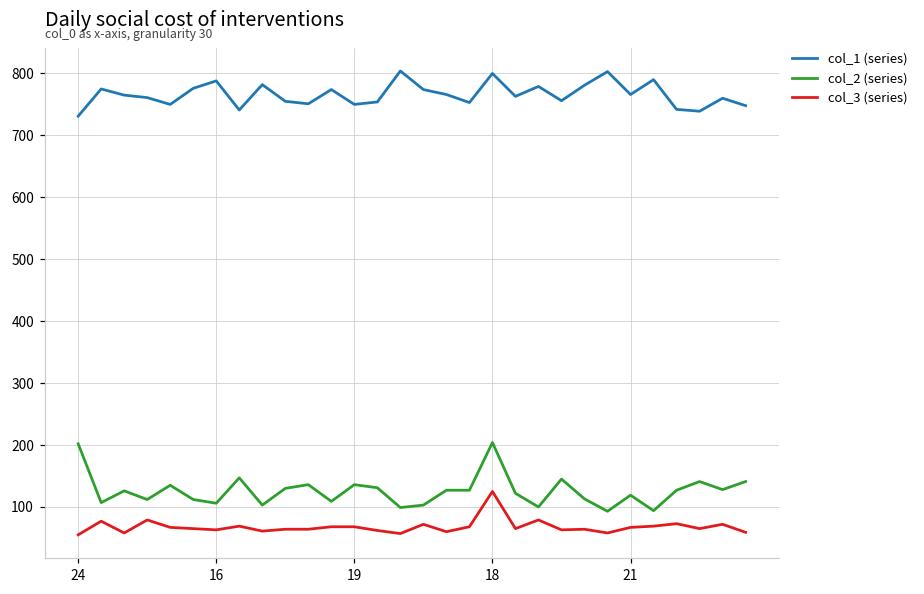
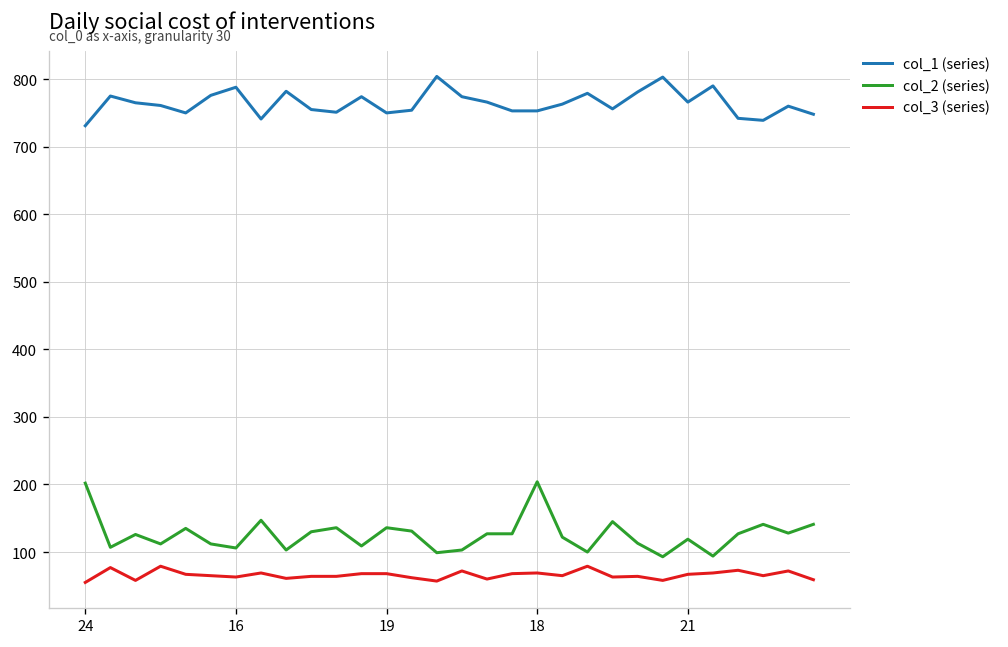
  {
    "col_1 (series)": {
      "24": 730,
-     "18": 800
+     "18": 750
    },
    "col_2 (series)": {
      "24": 200,
      "18": 200
    },
    "col_3 (series)": {
      "24": 60,
-     "18": 130
+     "18": 70
    }
  }
